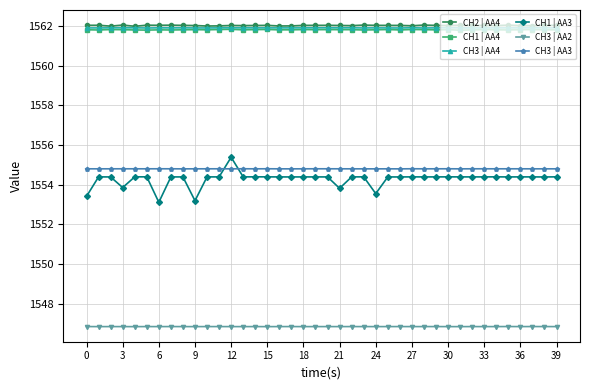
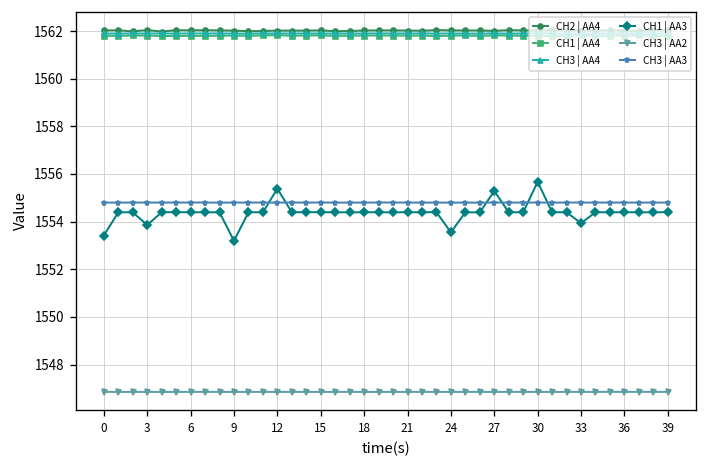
  {
    "CH1 | AA3": {
      "0": 1553.4,
      "3": 1553.9,
-     "6": 1553.1,
+     "6": 1554.4,
      "9": 1553.2,
      "12": 1555.4,
      "15": 1554.4,
      "18": 1554.4,
-     "21": 1553.8,
+     "21": 1554.4,
      "24": 1553.6,
-     "27": 1554.4,
-     "30": 1554.4,
-     "33": 1554.4,
+     "27": 1555.3,
+     "30": 1555.7,
+     "33": 1553.9,
      "36": 1554.4,
      "39": 1554.4
    }
  }
